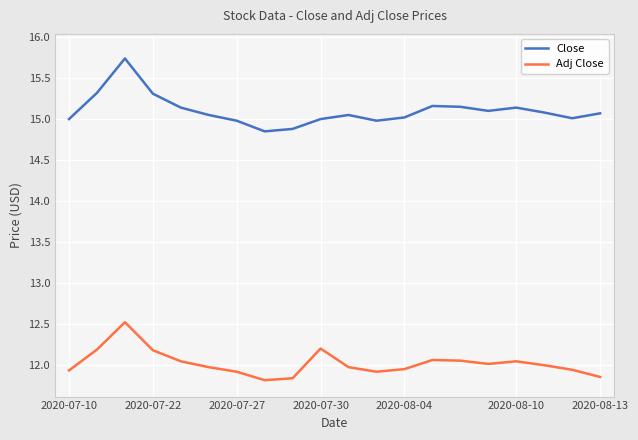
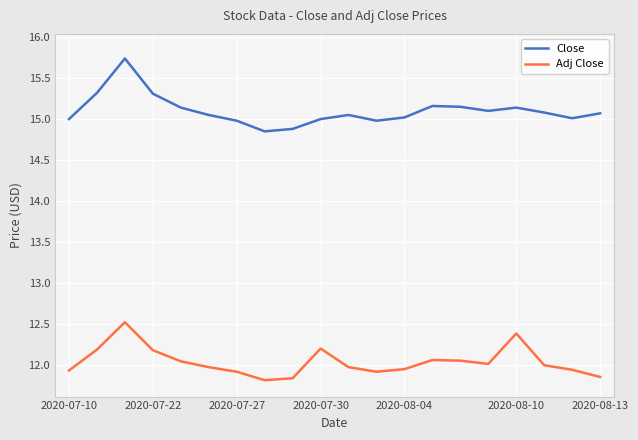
  {
    "Close": {
      "2020-07-10": 15.0,
      "2020-07-22": 15.3,
      "2020-07-27": 15.0,
      "2020-07-30": 15.0,
      "2020-08-04": 15.0,
      "2020-08-10": 15.1,
      "2020-08-13": 15.1
    },
    "Adj Close": {
      "2020-07-10": 11.9,
      "2020-07-22": 12.2,
      "2020-07-27": 11.9,
      "2020-07-30": 12.2,
      "2020-08-04": 11.9,
-     "2020-08-10": 12.0,
+     "2020-08-10": 12.4,
      "2020-08-13": 11.9
    }
  }
